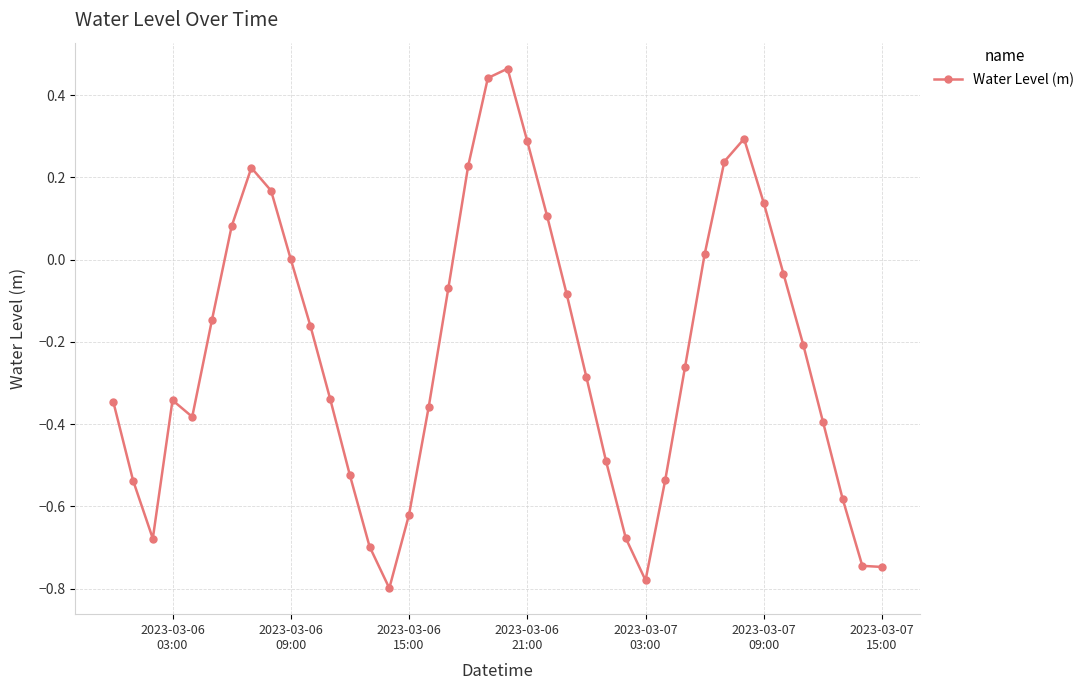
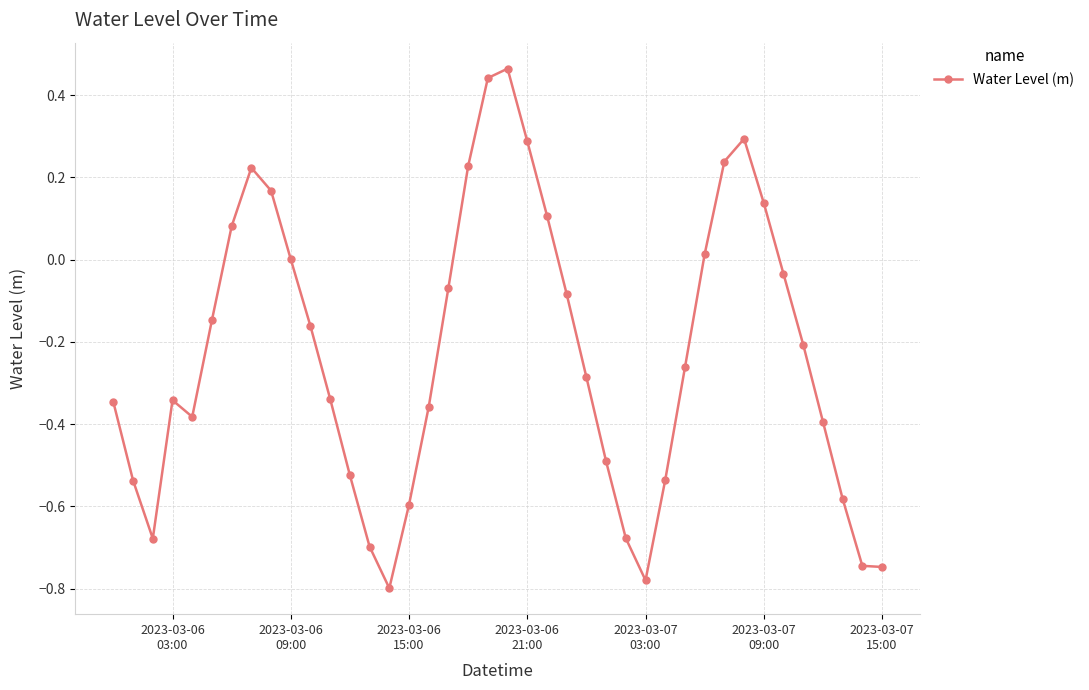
  {
    "2023-03-06 03:00": -0.34,
    "2023-03-06 09:00": 0.00,
-   "2023-03-06 15:00": -0.62,
+   "2023-03-06 15:00": -0.60,
    "2023-03-06 21:00": 0.29,
    "2023-03-07 03:00": -0.78,
    "2023-03-07 09:00": 0.14,
    "2023-03-07 15:00": -0.75
  }
